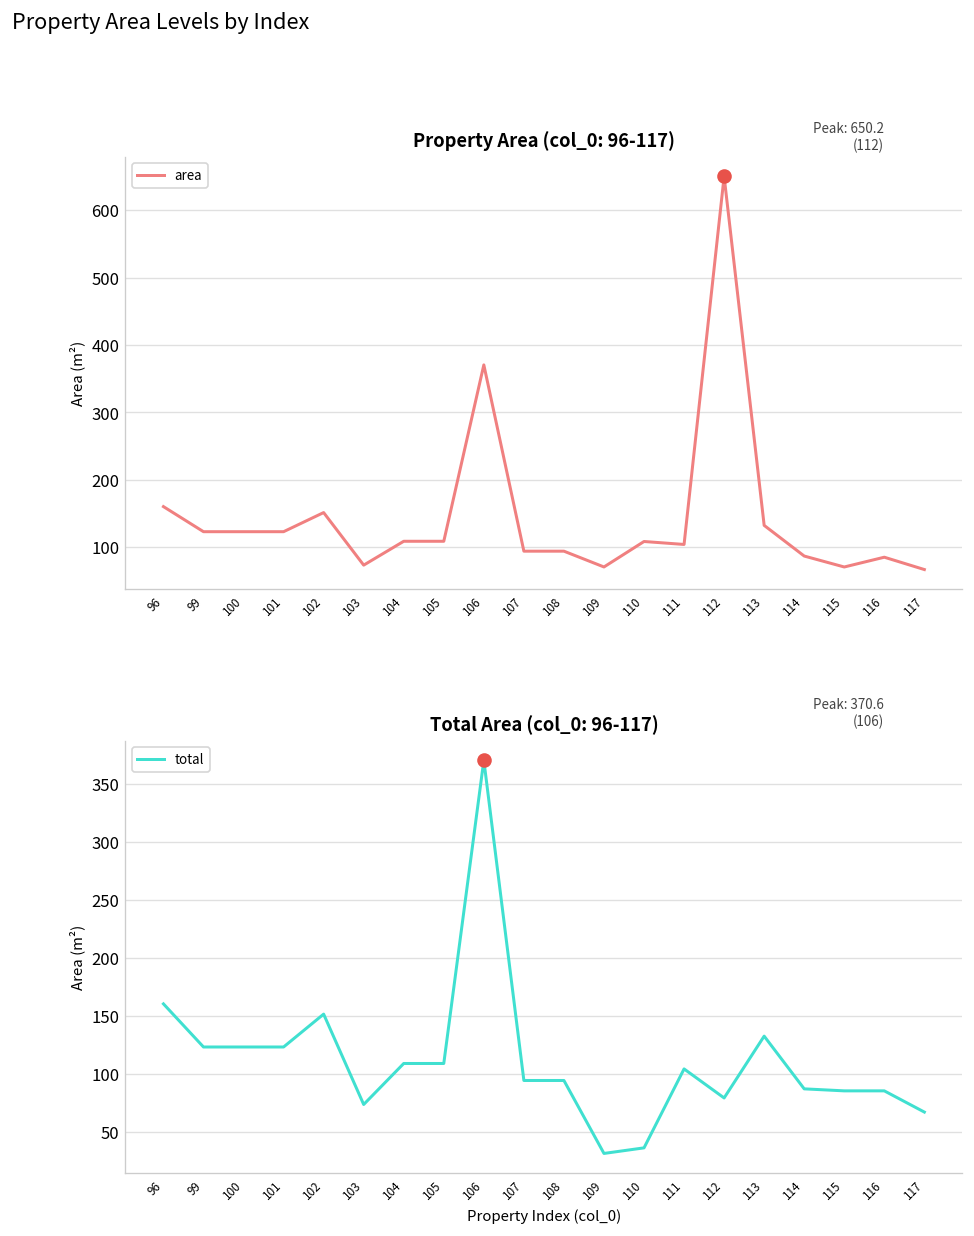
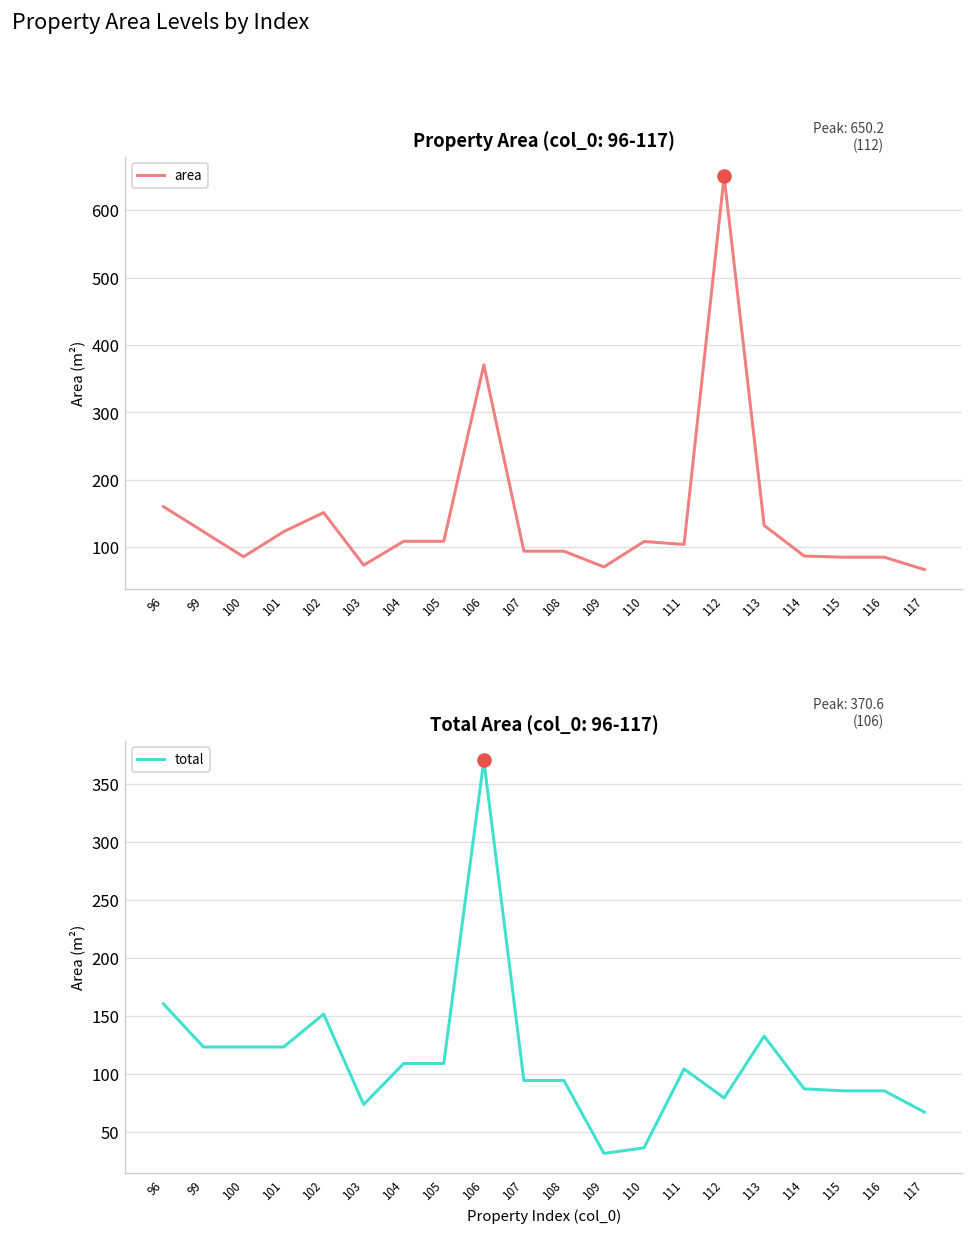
  {
    "Property Area (col_0: 96-117)": {
      "area": {
        "96": 160,
        "99": 120,
-       "100": 120,
+       "100": 90,
        "101": 120,
        "102": 150,
        "103": 70,
        "104": 110,
        "105": 110,
        "106": 370,
        "107": 90,
        "108": 90,
        "109": 70,
        "110": 110,
        "111": 100,
        "113": 130,
        "114": 90,
-       "115": 70,
+       "115": 90,
        "116": 90,
        "117": 70
      }
    },
    "Total Area (col_0: 96-117)": {
      "total": {
        "96": 160,
        "99": 120,
        "100": 120,
        "101": 120,
        "102": 150,
        "103": 70,
        "104": 110,
        "105": 110,
        "107": 90,
        "108": 90,
        "109": 30,
        "110": 40,
        "111": 100,
        "112": 80,
        "113": 130,
        "114": 90,
        "115": 90,
        "116": 90,
        "117": 70
      }
    }
  }
